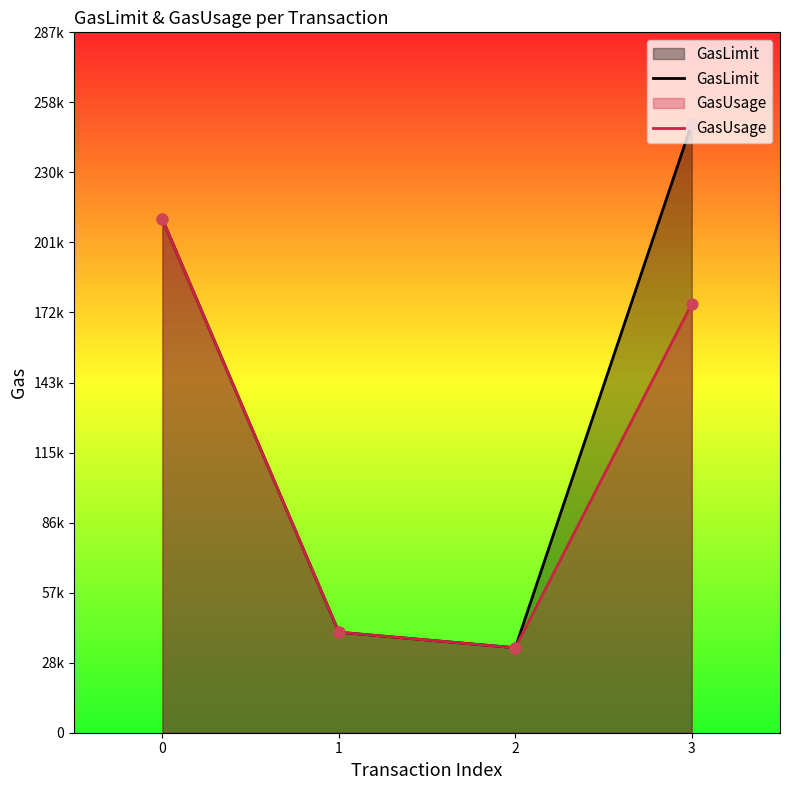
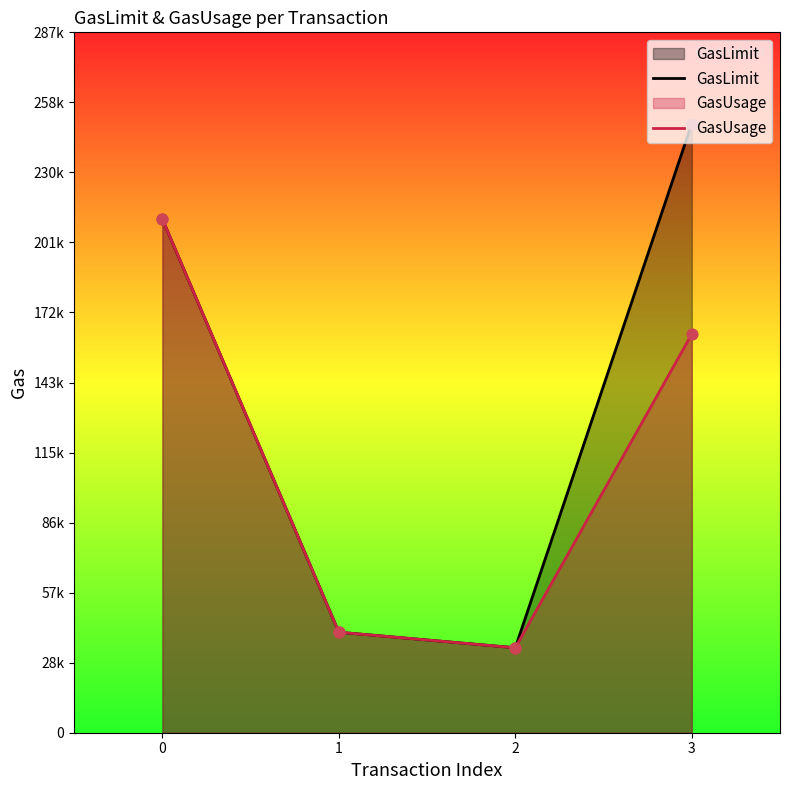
  {
    "GasUsage": {
-     "3": 176000
+     "3": 164000
    }
  }
